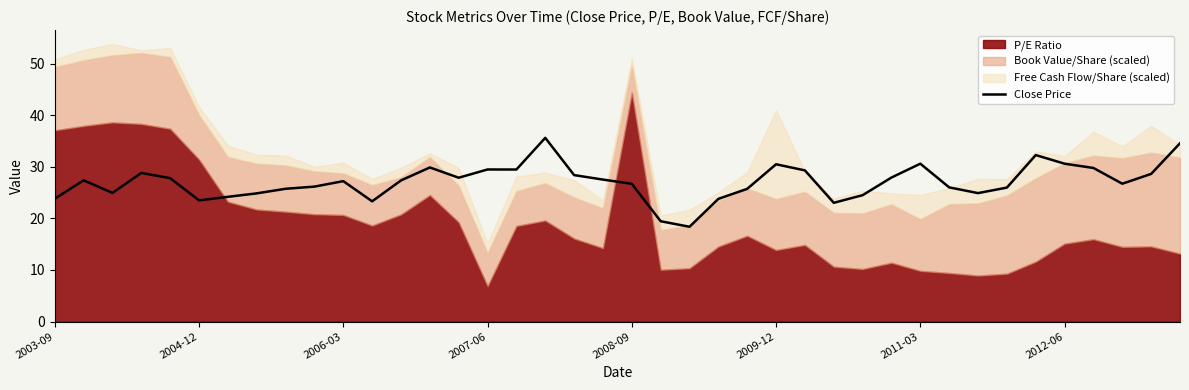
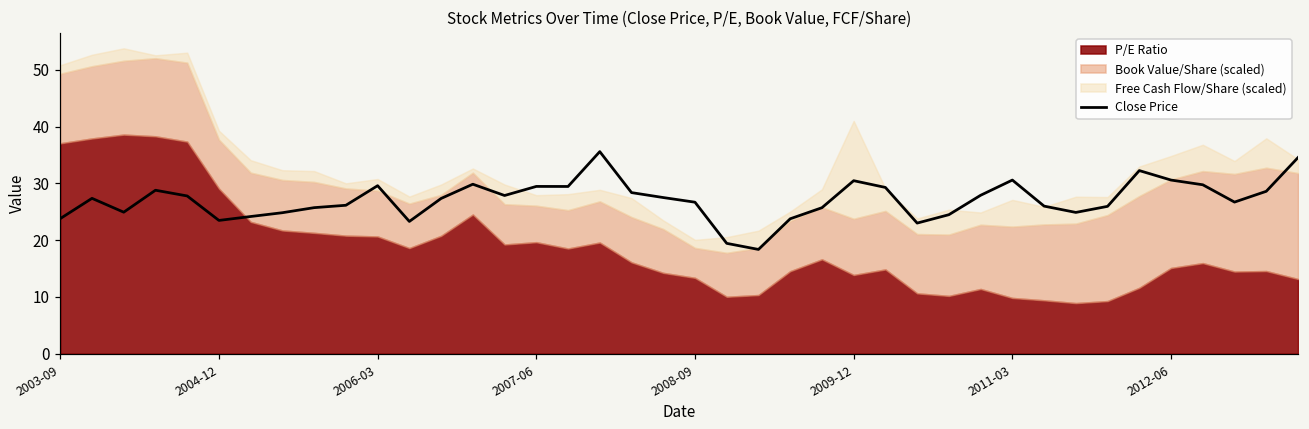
  {
    "Close Price": {
      "2003-09": 24,
      "2004-12": 23,
-     "2006-03": 27,
+     "2006-03": 30,
      "2007-06": 29,
      "2008-09": 27,
      "2009-12": 30,
      "2011-03": 31
    },
    "P/E Ratio": {
      "2003-09": 37,
-     "2004-12": 31,
+     "2004-12": 29,
      "2006-03": 21,
-     "2007-06": 7,
-     "2008-09": 44,
+     "2007-06": 20,
+     "2008-09": 13,
      "2009-12": 14,
      "2011-03": 10,
      "2012-06": 15
    },
    "Book Value/Share (scaled)": {
      "2003-09": 12,
      "2004-12": 9,
      "2006-03": 8,
      "2007-06": 6,
      "2008-09": 5,
      "2009-12": 10,
-     "2011-03": 10
+     "2011-03": 13
    },
    "Free Cash Flow/Share (scaled)": {
      "2003-09": 1,
      "2004-12": 2,
      "2006-03": 2,
      "2007-06": 2,
      "2008-09": 1,
      "2009-12": 17,
      "2011-03": 5,
-     "2012-06": 1
+     "2012-06": 4
    }
  }
